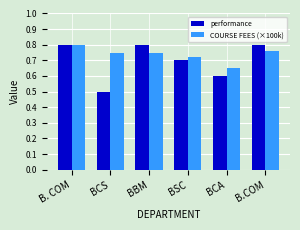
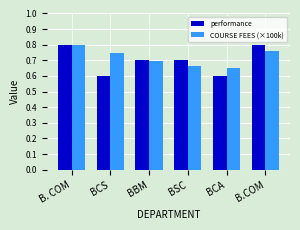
  {
    "performance": {
      "B. COM": 0.8,
-     "BCS": 0.5,
-     "BBM": 0.8,
+     "BCS": 0.6,
+     "BBM": 0.7,
      "BSC": 0.7,
      "BCA": 0.6,
      "B.COM": 0.8
    },
    "COURSE FEES (×100k)": {
      "B. COM": 0.80,
      "BCS": 0.75,
-     "BBM": 0.75,
-     "BSC": 0.72,
+     "BBM": 0.69,
+     "BSC": 0.66,
      "BCA": 0.65,
      "B.COM": 0.76
    }
  }
